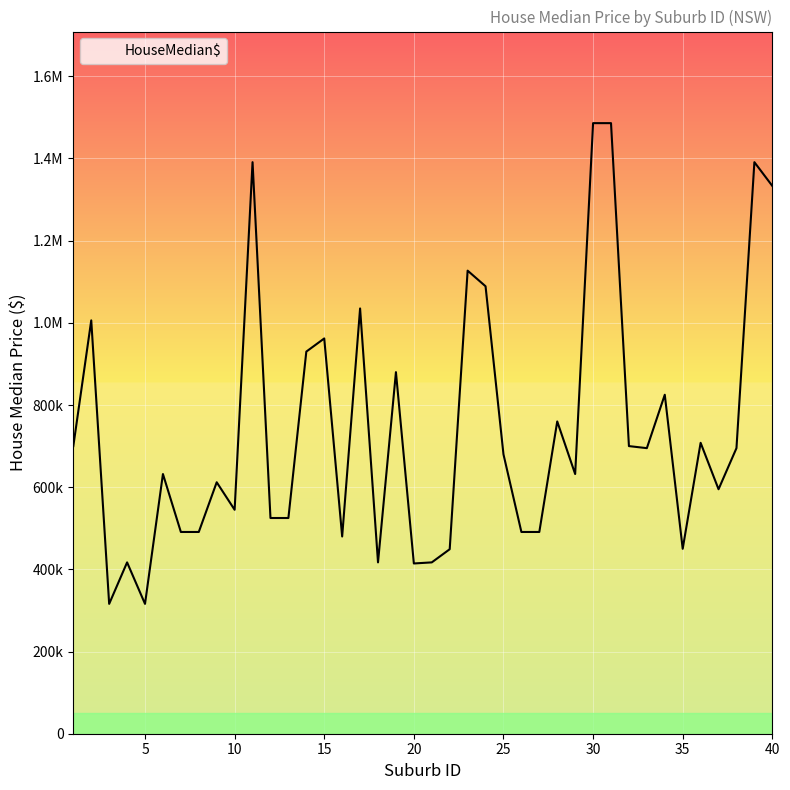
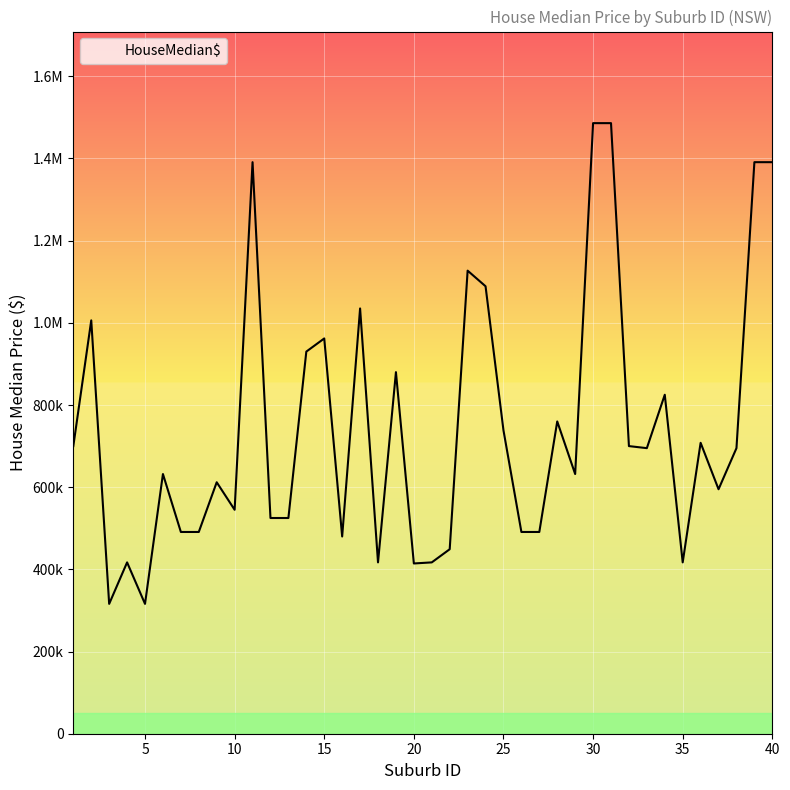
  {
    "5": 320000,
    "10": 550000,
    "15": 960000,
    "20": 410000,
-   "25": 680000,
+   "25": 740000,
    "30": 1490000,
-   "35": 450000,
-   "40": 1330000
+   "35": 420000,
+   "40": 1390000
  }
